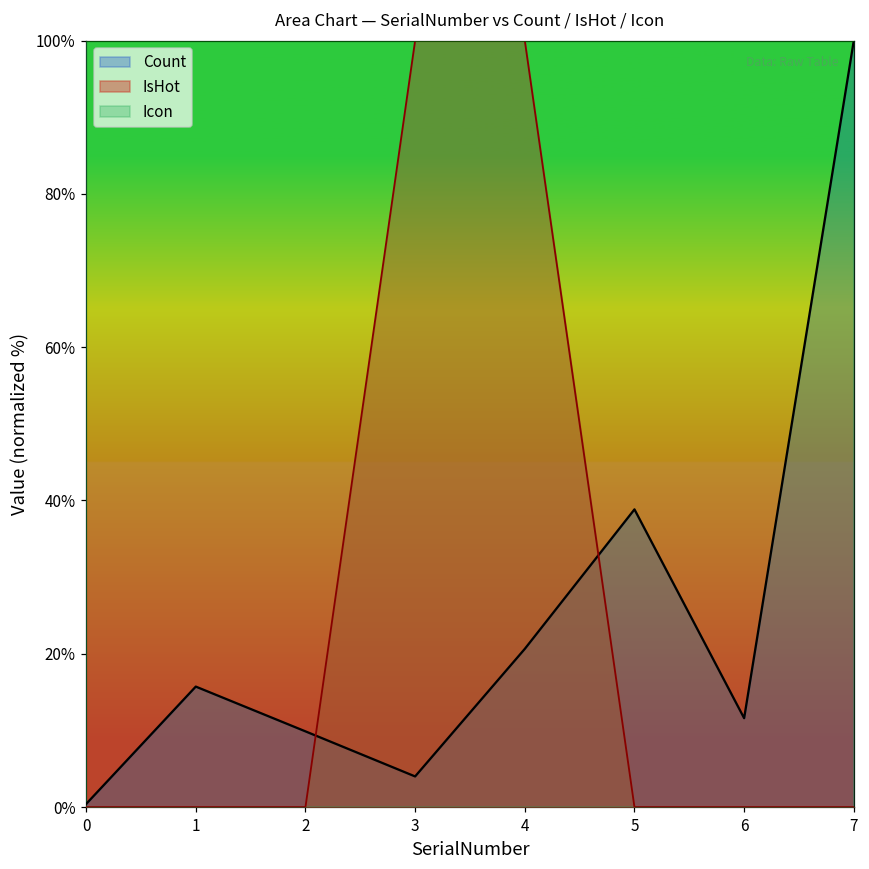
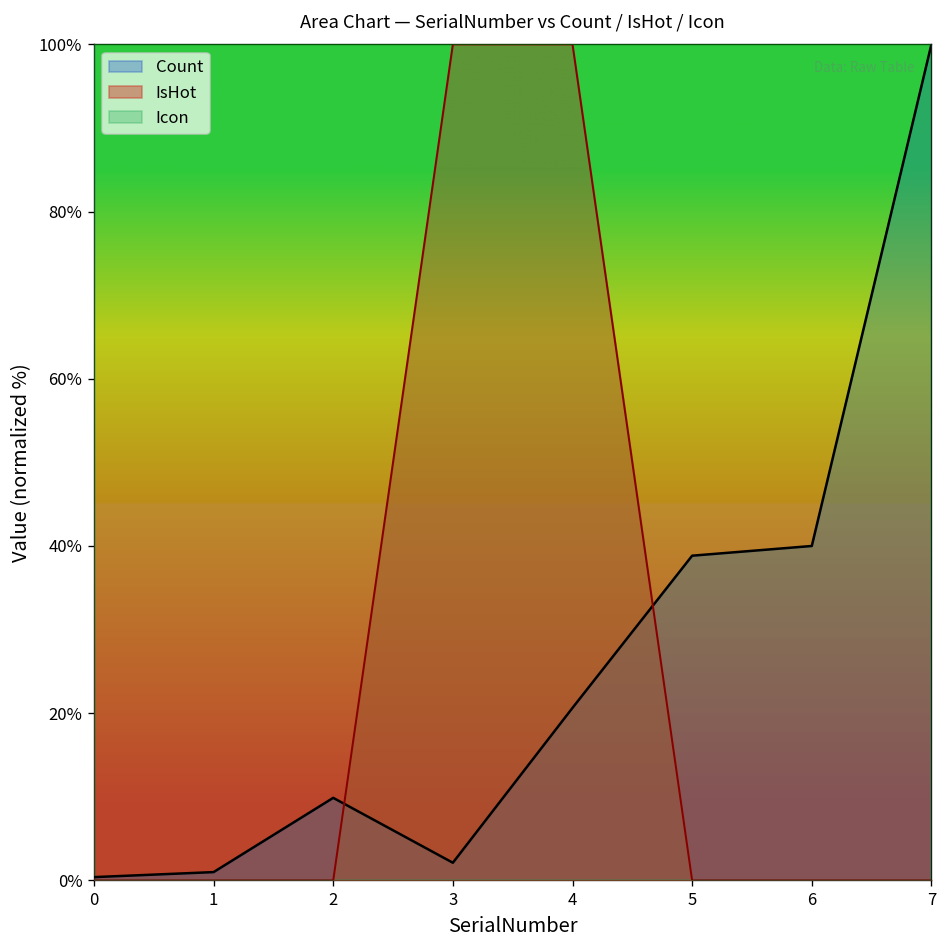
  {
    "Count": {
      "0": "0%",
-     "1": "16%",
+     "1": "1%",
      "2": "10%",
-     "3": "4%",
+     "3": "2%",
      "4": "21%",
      "5": "39%",
-     "6": "12%"
+     "6": "40%"
    },
    "IsHot": {
      "0": "0%",
      "1": "0%",
      "2": "0%",
      "5": "0%",
      "6": "0%",
      "7": "0%"
    },
    "Icon": {
      "0": "100%",
      "1": "100%",
      "2": "100%",
      "5": "100%",
      "6": "100%"
    }
  }
